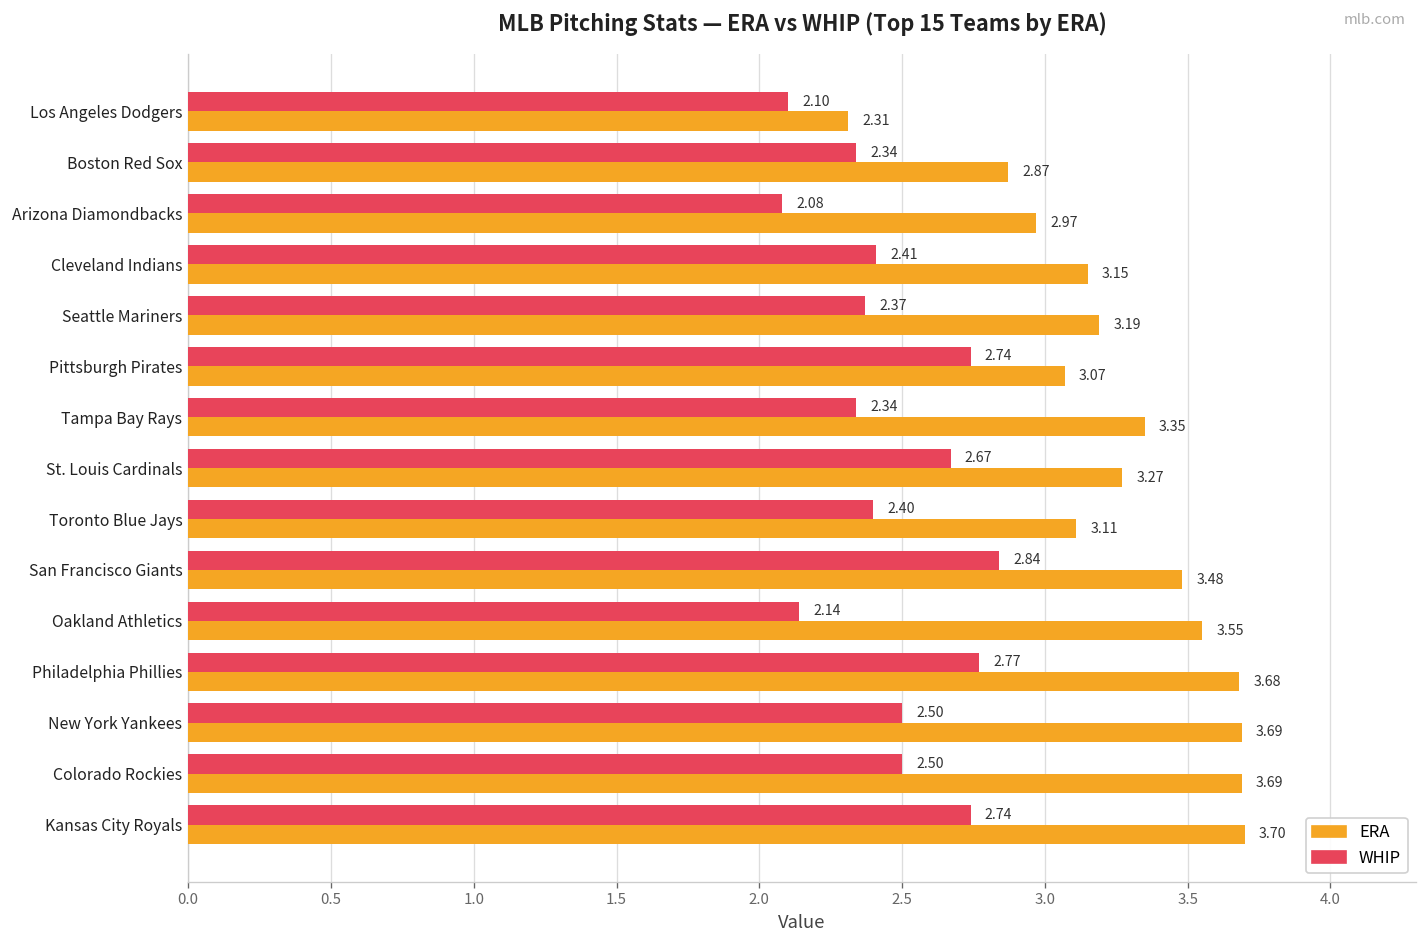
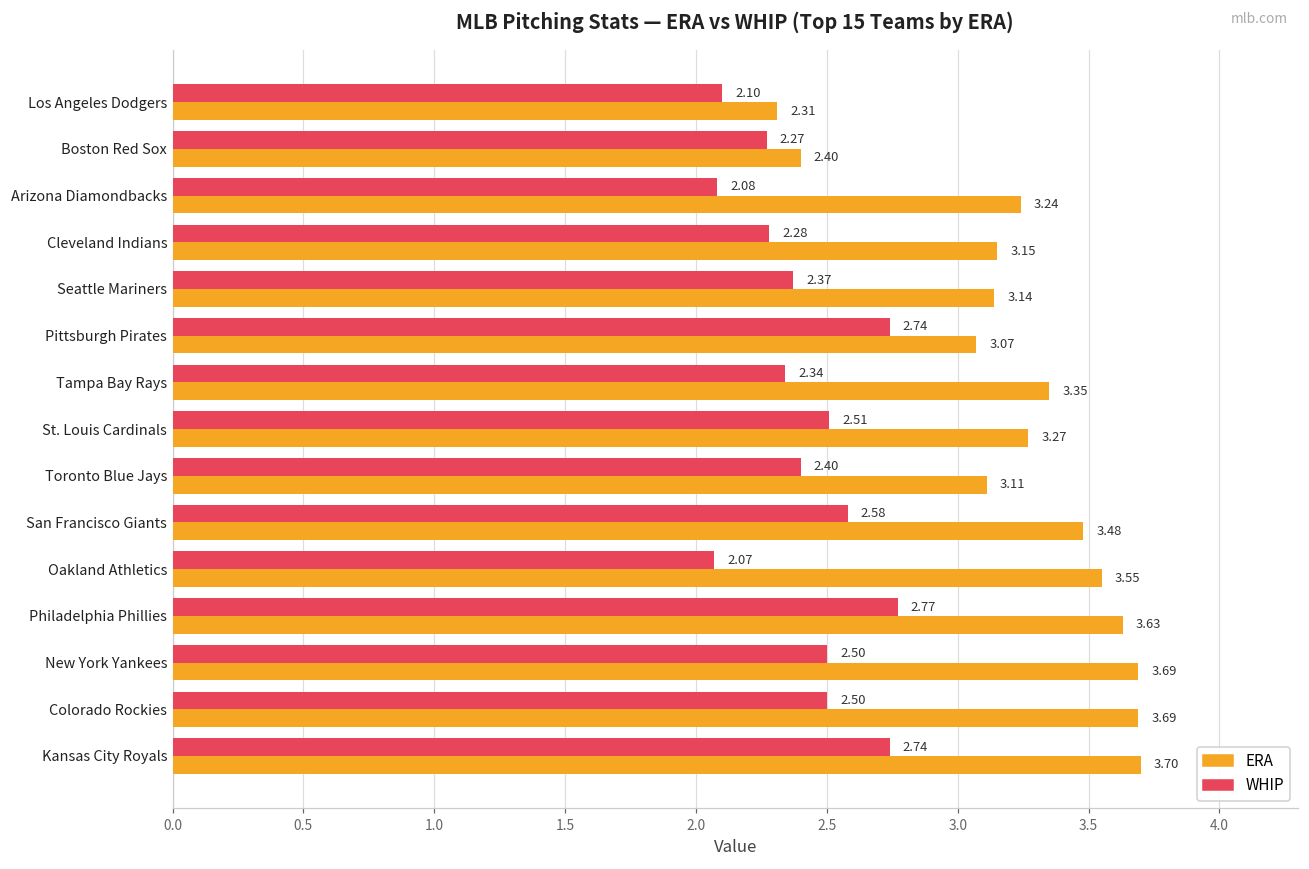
  {
    "ERA": {
      "Los Angeles Dodgers": 2.31,
-     "Boston Red Sox": 2.87,
-     "Arizona Diamondbacks": 2.97,
+     "Boston Red Sox": 2.40,
+     "Arizona Diamondbacks": 3.24,
      "Cleveland Indians": 3.15,
-     "Seattle Mariners": 3.19,
+     "Seattle Mariners": 3.14,
      "Pittsburgh Pirates": 3.07,
      "Tampa Bay Rays": 3.35,
      "St. Louis Cardinals": 3.27,
      "Toronto Blue Jays": 3.11,
      "San Francisco Giants": 3.48,
      "Oakland Athletics": 3.55,
-     "Philadelphia Phillies": 3.68,
+     "Philadelphia Phillies": 3.63,
      "New York Yankees": 3.69,
      "Colorado Rockies": 3.69,
      "Kansas City Royals": 3.70
    },
    "WHIP": {
      "Los Angeles Dodgers": 2.10,
-     "Boston Red Sox": 2.34,
+     "Boston Red Sox": 2.27,
      "Arizona Diamondbacks": 2.08,
-     "Cleveland Indians": 2.41,
+     "Cleveland Indians": 2.28,
      "Seattle Mariners": 2.37,
      "Pittsburgh Pirates": 2.74,
      "Tampa Bay Rays": 2.34,
-     "St. Louis Cardinals": 2.67,
+     "St. Louis Cardinals": 2.51,
      "Toronto Blue Jays": 2.40,
-     "San Francisco Giants": 2.84,
-     "Oakland Athletics": 2.14,
+     "San Francisco Giants": 2.58,
+     "Oakland Athletics": 2.07,
      "Philadelphia Phillies": 2.77,
      "New York Yankees": 2.50,
      "Colorado Rockies": 2.50,
      "Kansas City Royals": 2.74
    }
  }
